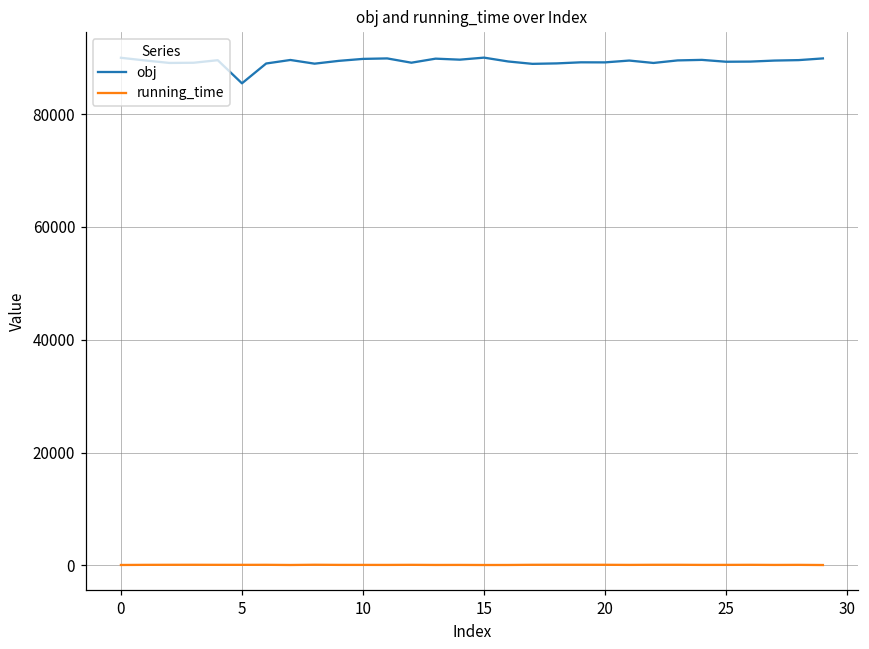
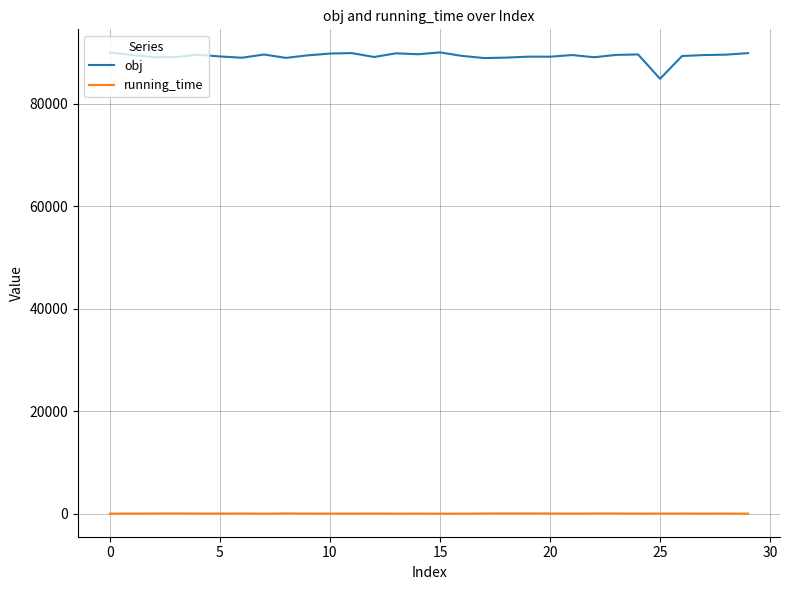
  {
    "obj": {
-     "5": 85000,
+     "5": 89000,
      "10": 90000,
      "15": 90000,
      "20": 89000,
-     "25": 89000
+     "25": 85000
    },
    "running_time": {
      "0": 0,
      "5": 0,
      "10": 0,
      "15": 0,
      "20": 0,
      "25": 0
    }
  }
